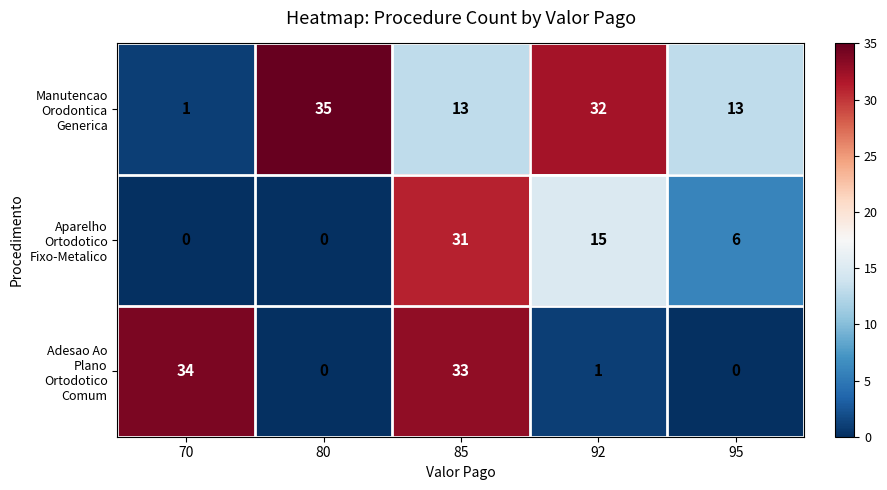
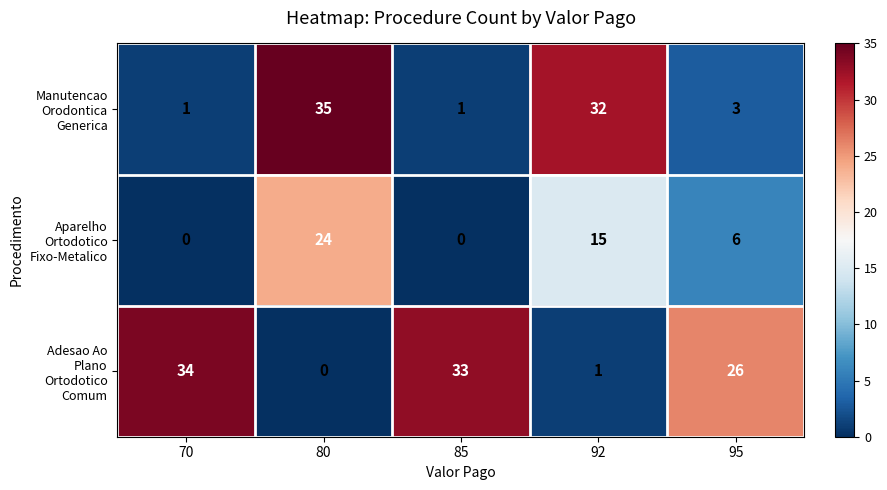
  {
    "Manutencao Orodontica Generica": {
      "70": 1,
      "80": 35,
-     "85": 13,
+     "85": 1,
      "92": 32,
-     "95": 13
+     "95": 3
    },
    "Aparelho Ortodotico Fixo-Metalico": {
      "70": 0,
-     "80": 0,
-     "85": 31,
+     "80": 24,
+     "85": 0,
      "92": 15,
      "95": 6
    },
    "Adesao Ao Plano Ortodotico Comum": {
      "70": 34,
      "80": 0,
      "85": 33,
      "92": 1,
-     "95": 0
+     "95": 26
    }
  }
